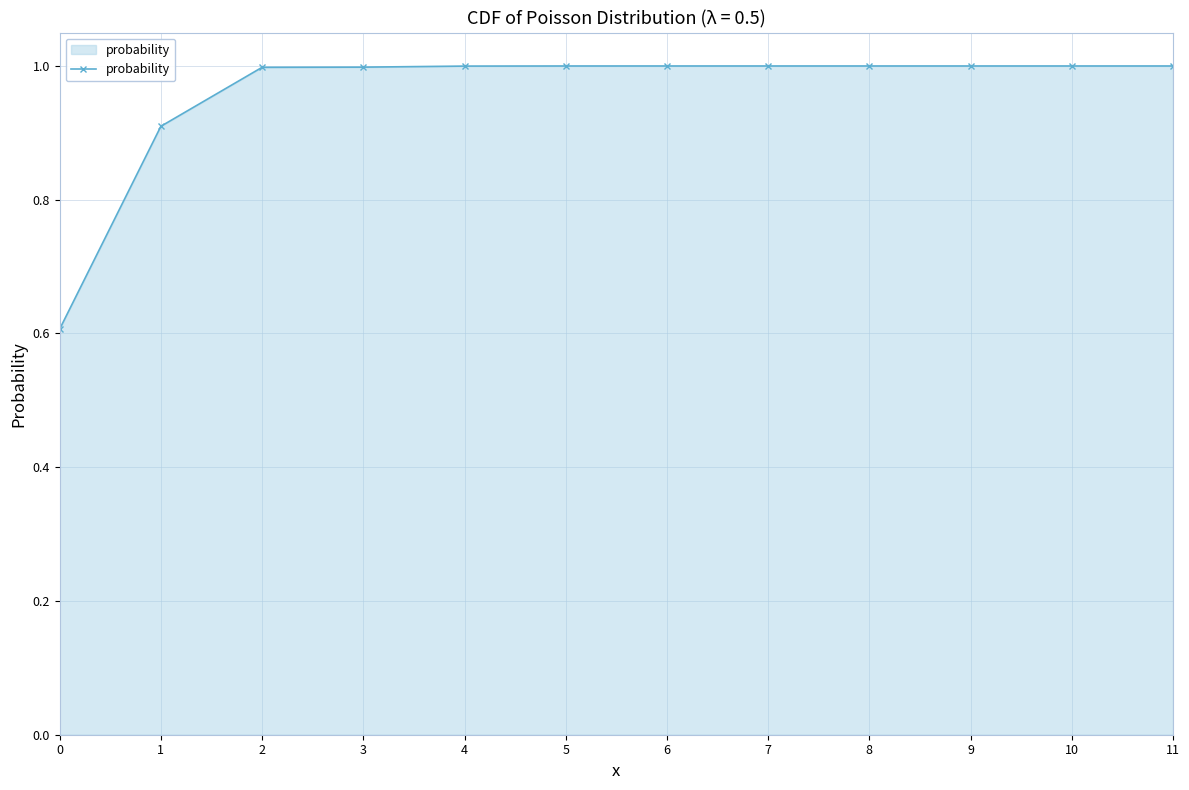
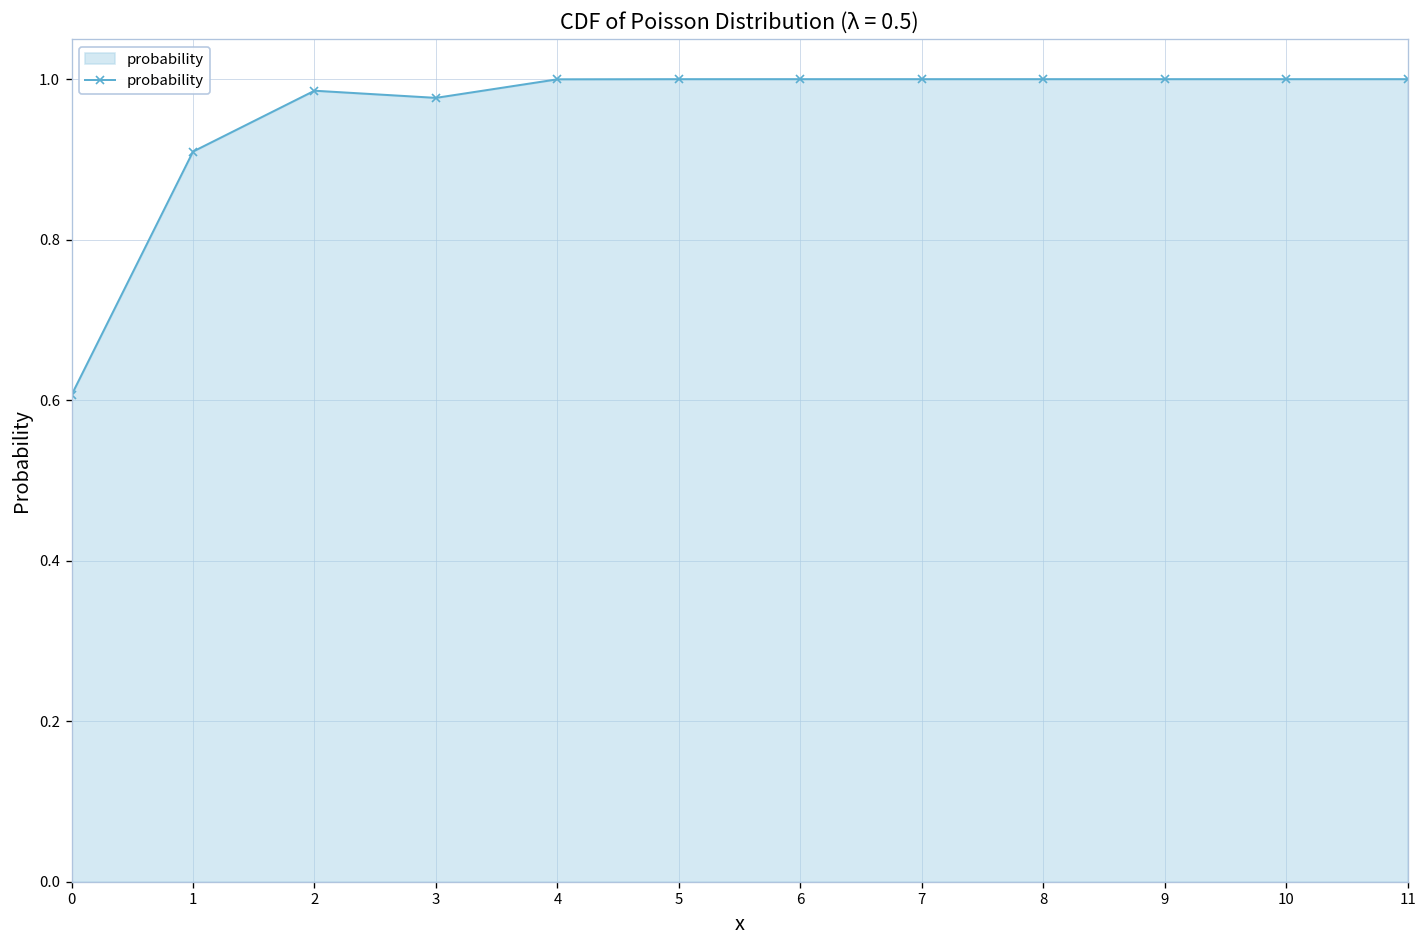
  {
    "0": 0.61,
    "1": 0.91,
-   "2": 1.00,
-   "3": 1.00,
+   "2": 0.99,
+   "3": 0.98,
    "4": 1.00,
    "5": 1.00,
    "6": 1.00,
    "7": 1.00,
    "8": 1.00,
    "9": 1.00,
    "10": 1.00,
    "11": 1.00
  }
